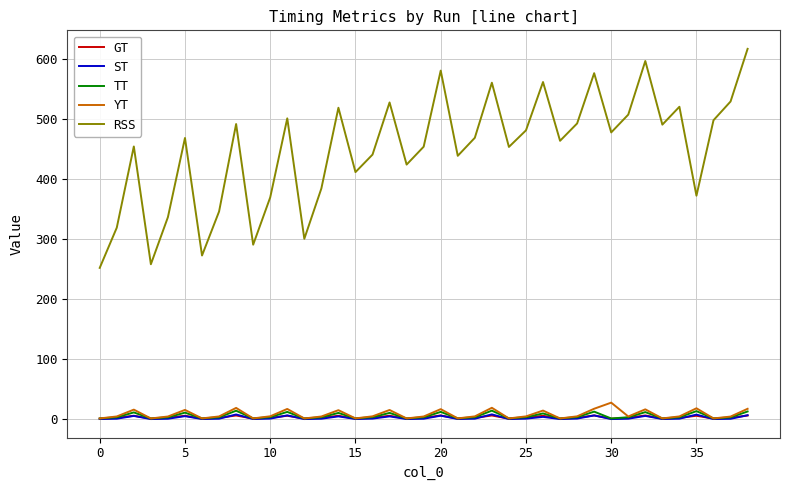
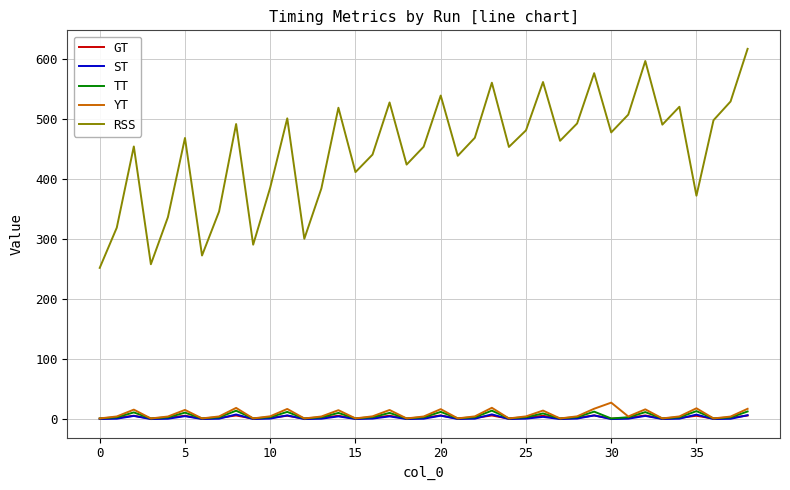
  {
    "TT": {
      "5": 10,
      "20": 10,
      "35": 10
    },
    "YT": {
      "5": 20,
      "20": 20,
      "30": 30,
      "35": 20
    },
    "RSS": {
      "0": 250,
      "5": 470,
-     "10": 370,
+     "10": 390,
      "15": 410,
-     "20": 580,
+     "20": 540,
      "25": 480,
      "30": 480,
      "35": 370
    }
  }
